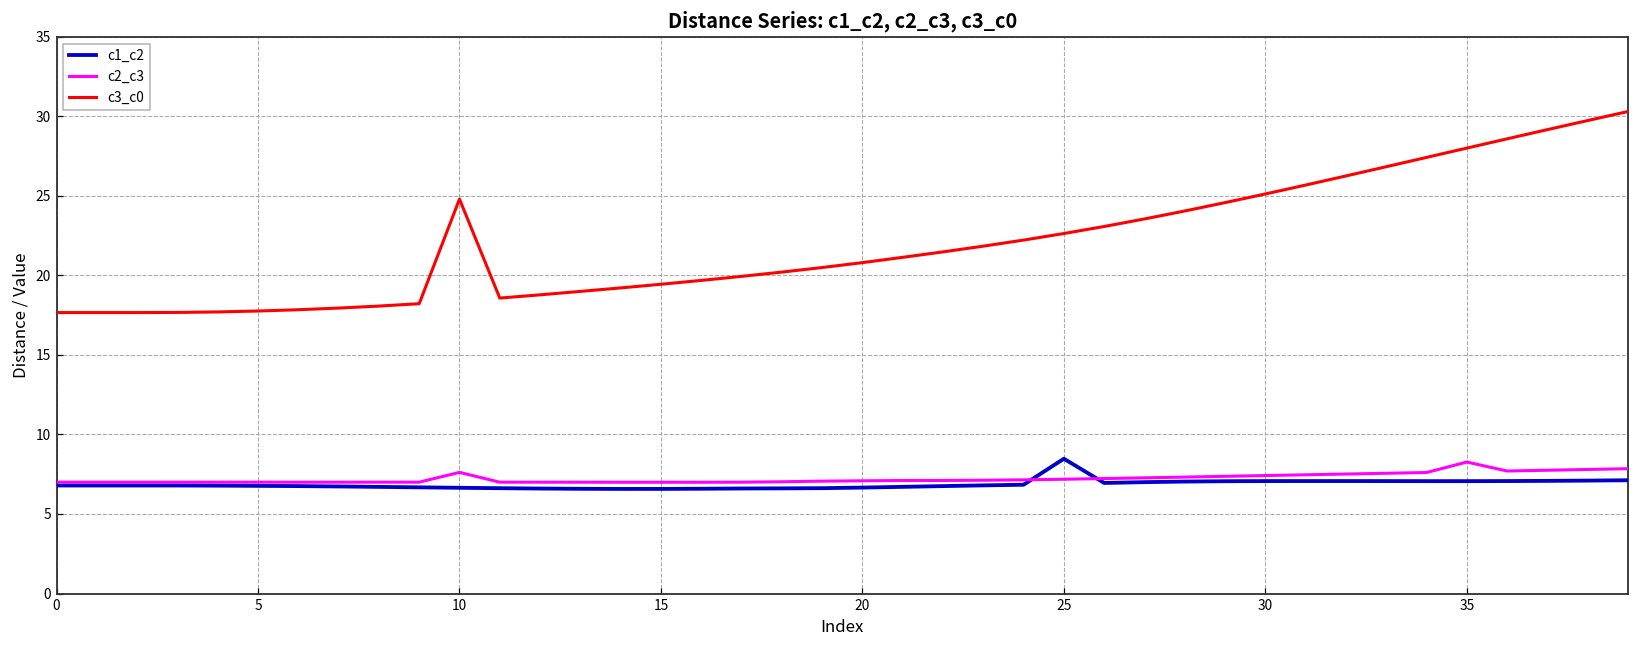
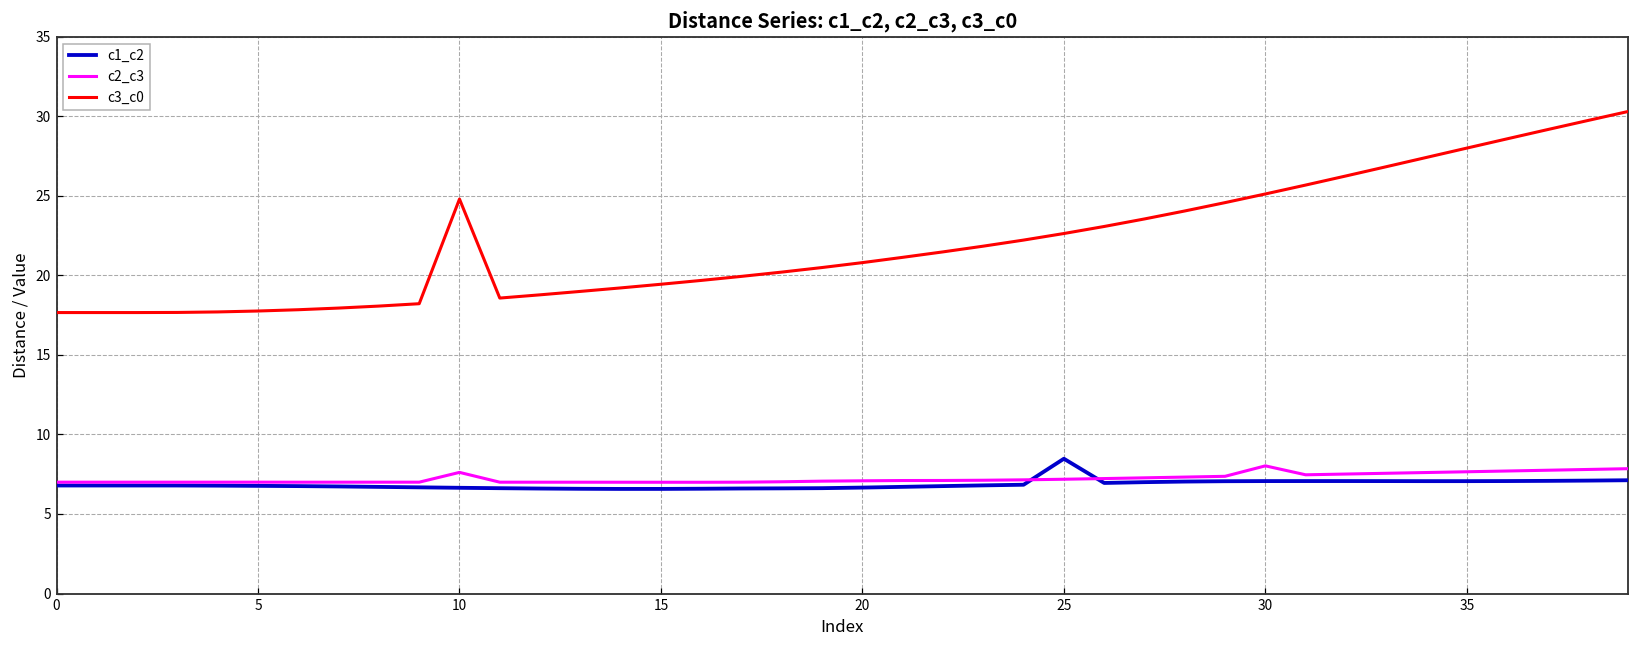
  {
    "c1_c2": {
      "0": 6.8,
      "5": 6.8,
      "10": 6.6,
      "15": 6.6,
      "20": 6.7,
      "25": 8.5,
      "30": 7.1,
      "35": 7.1
    },
    "c2_c3": {
      "0": 7.0,
      "5": 7.0,
      "10": 7.6,
      "15": 7.0,
      "20": 7.1,
      "25": 7.2,
-     "30": 7.4,
-     "35": 8.3
+     "30": 8.0,
+     "35": 7.7
    },
    "c3_c0": {
      "0": 17.7,
      "5": 17.8,
      "10": 24.8,
      "15": 19.4,
      "20": 20.8,
      "25": 22.6,
      "30": 25.1,
      "35": 28.0
    }
  }
